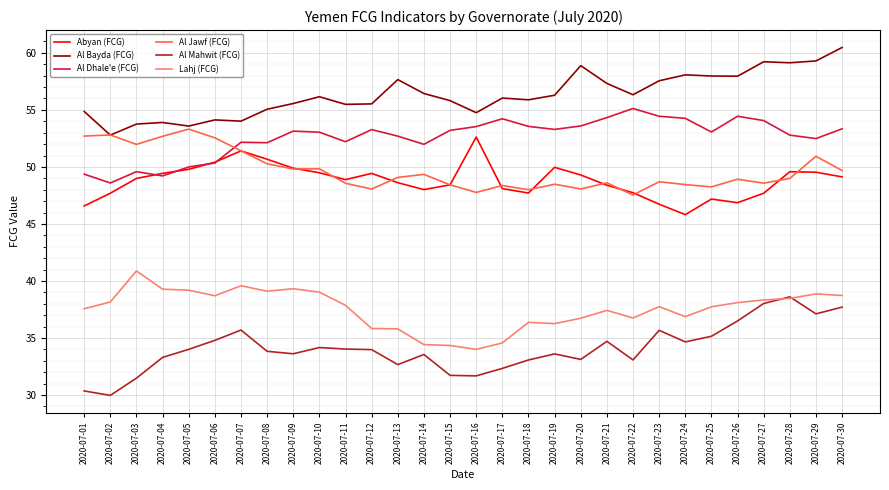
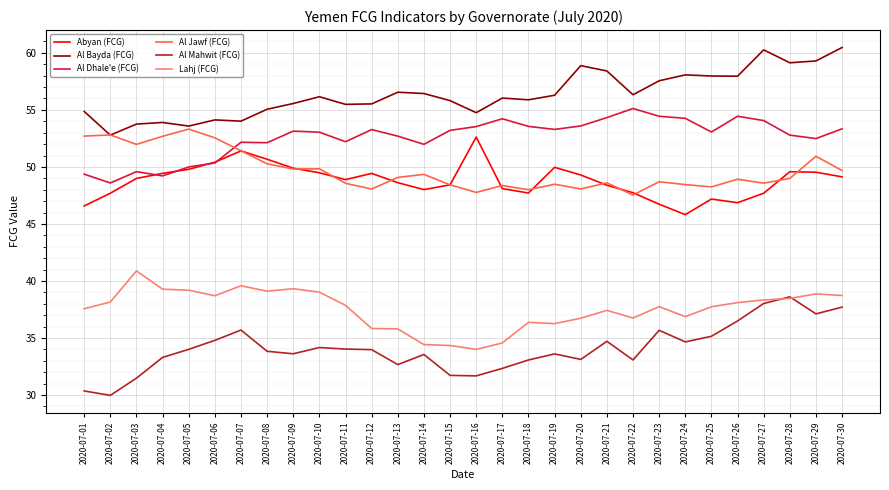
  {
    "Abyan (FCG)": {
      "2020-07-01": 46.6,
      "2020-07-02": 47.7,
      "2020-07-03": 49.0,
      "2020-07-08": 50.7,
      "2020-07-10": 49.5,
      "2020-07-11": 48.9,
      "2020-07-12": 49.4,
      "2020-07-13": 48.6,
      "2020-07-14": 48.0,
      "2020-07-16": 52.6,
      "2020-07-17": 48.1,
      "2020-07-18": 47.7,
      "2020-07-19": 50.0,
      "2020-07-20": 49.3,
      "2020-07-23": 46.7,
      "2020-07-24": 45.8,
      "2020-07-25": 47.2,
      "2020-07-26": 46.9,
      "2020-07-27": 47.7,
      "2020-07-28": 49.6,
      "2020-07-29": 49.5,
      "2020-07-30": 49.1
    },
    "Al Bayda (FCG)": {
      "2020-07-01": 54.9,
      "2020-07-03": 53.8,
      "2020-07-04": 53.9,
      "2020-07-05": 53.6,
      "2020-07-06": 54.1,
      "2020-07-07": 54.0,
      "2020-07-08": 55.1,
      "2020-07-09": 55.6,
      "2020-07-10": 56.2,
      "2020-07-11": 55.5,
      "2020-07-12": 55.5,
-     "2020-07-13": 57.7,
+     "2020-07-13": 56.5,
      "2020-07-14": 56.4,
      "2020-07-15": 55.8,
      "2020-07-16": 54.8,
      "2020-07-17": 56.0,
      "2020-07-18": 55.9,
      "2020-07-19": 56.3,
      "2020-07-20": 58.9,
-     "2020-07-21": 57.3,
+     "2020-07-21": 58.4,
      "2020-07-22": 56.3,
      "2020-07-23": 57.6,
      "2020-07-24": 58.1,
      "2020-07-25": 58.0,
      "2020-07-26": 58.0,
-     "2020-07-27": 59.2,
+     "2020-07-27": 60.3,
      "2020-07-28": 59.1,
      "2020-07-29": 59.3,
      "2020-07-30": 60.5
    }
  }
